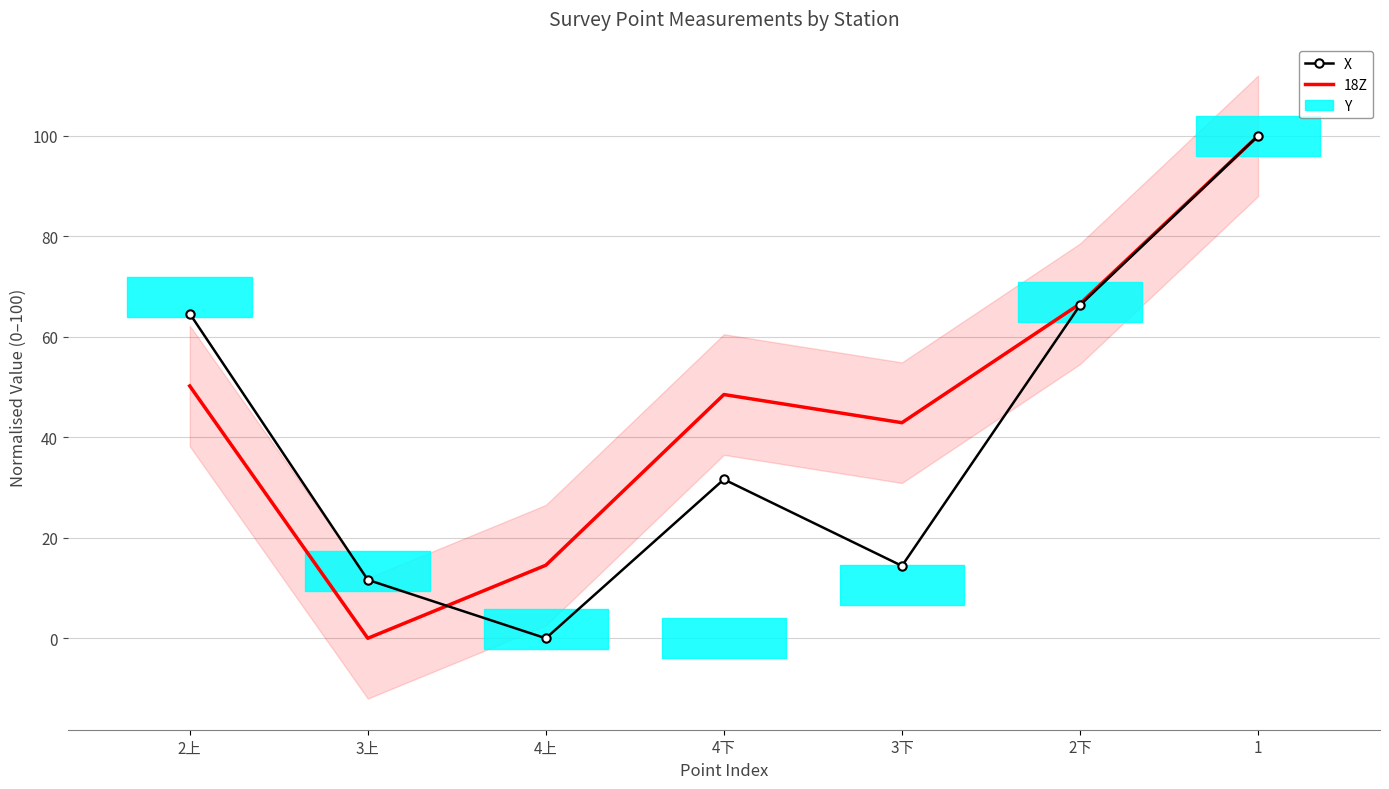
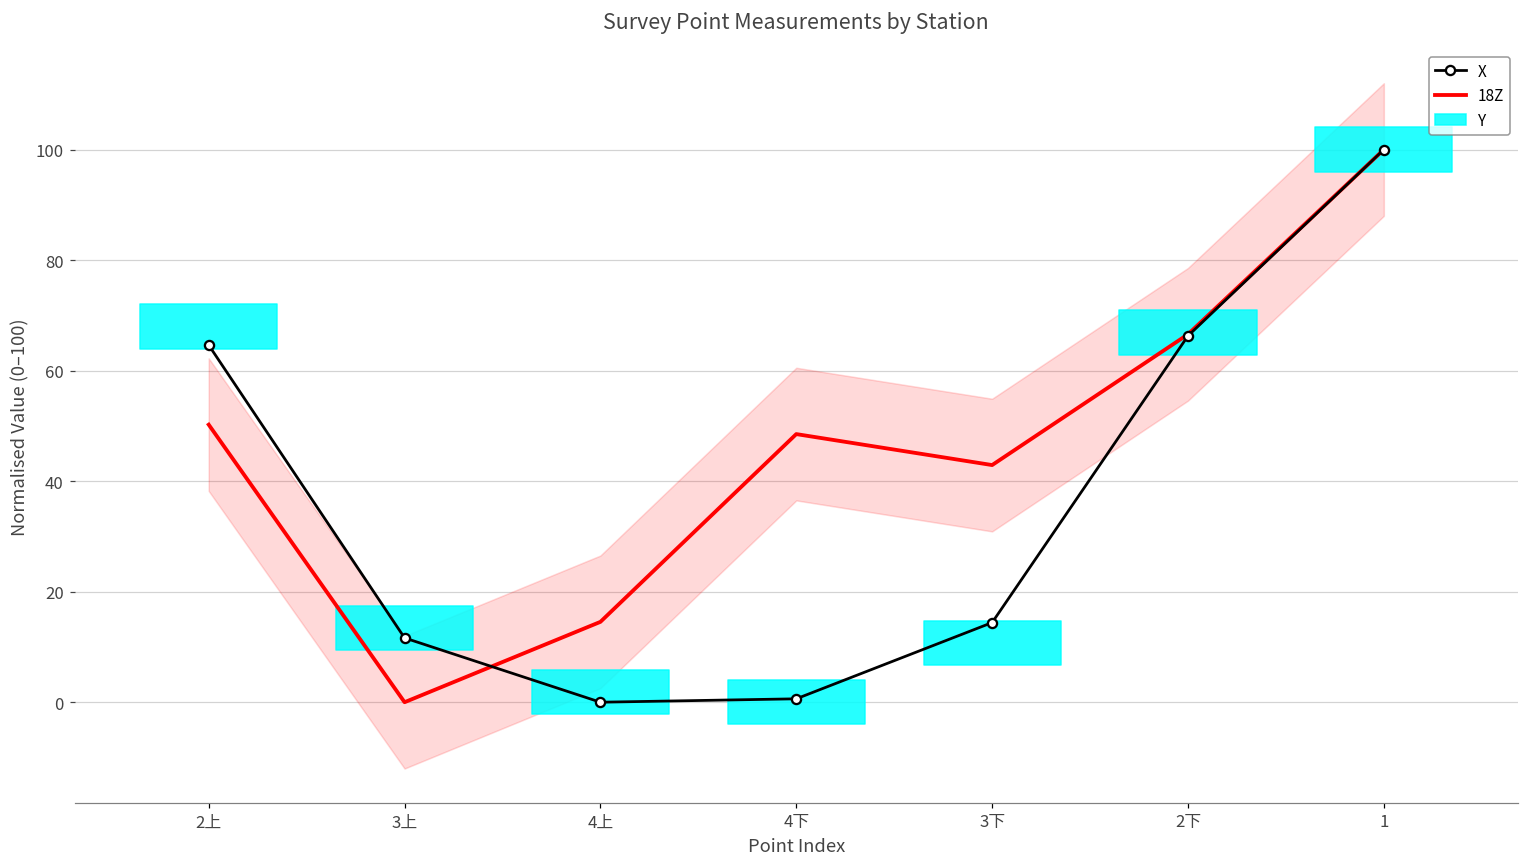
  {
    "X": {
      "2上": 65,
      "4上": 0,
-     "4下": 32,
+     "4下": 1,
      "3下": 14
    }
  }
